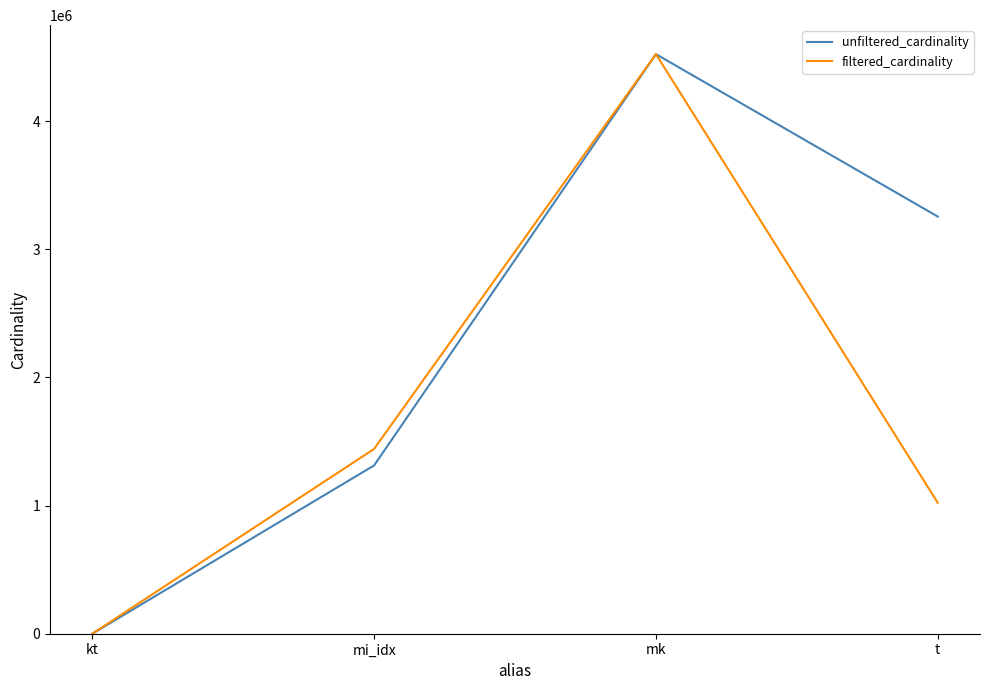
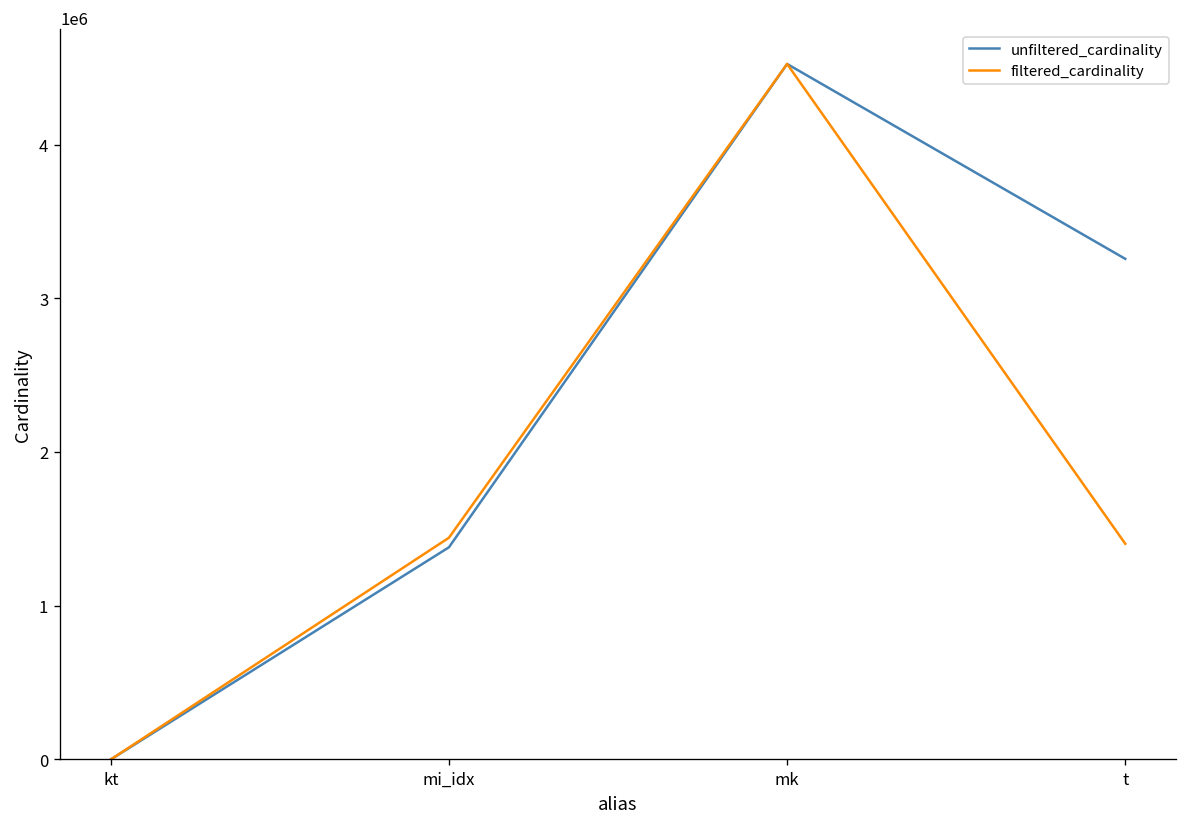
  {
    "unfiltered_cardinality": {
-     "mi_idx": 1310000,
+     "mi_idx": 1380000,
      "t": 3260000
    },
    "filtered_cardinality": {
      "mi_idx": 1440000,
-     "t": 1020000
+     "t": 1400000
    }
  }
